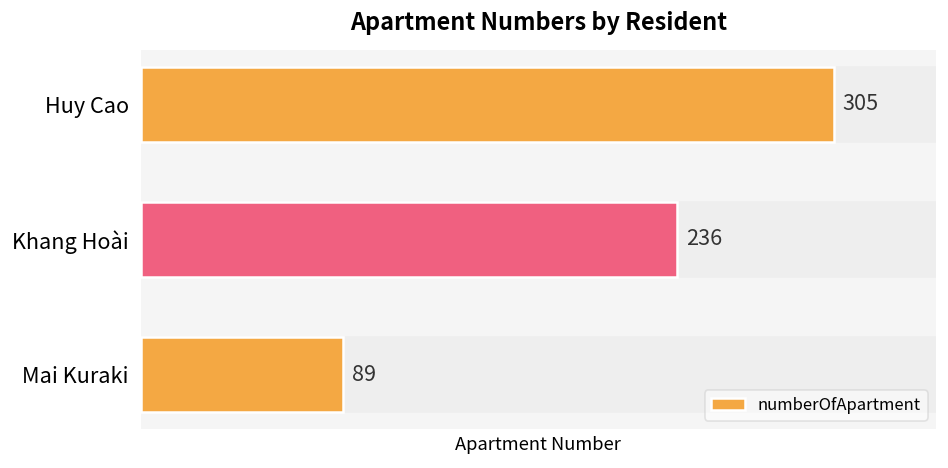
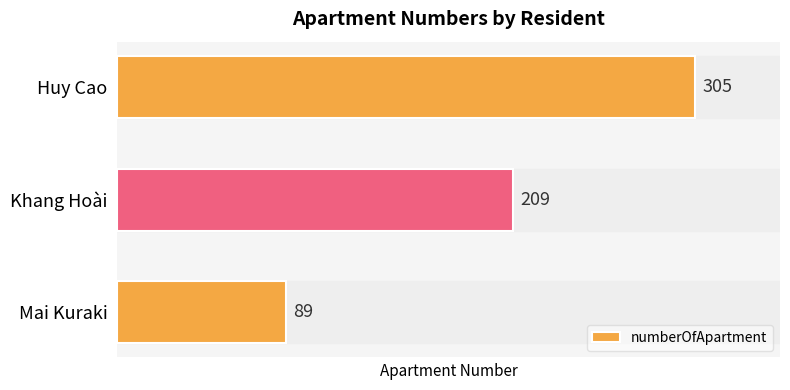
  {
    "Huy Cao": 305,
-   "Khang Hoài": 236,
+   "Khang Hoài": 209,
    "Mai Kuraki": 89
  }
